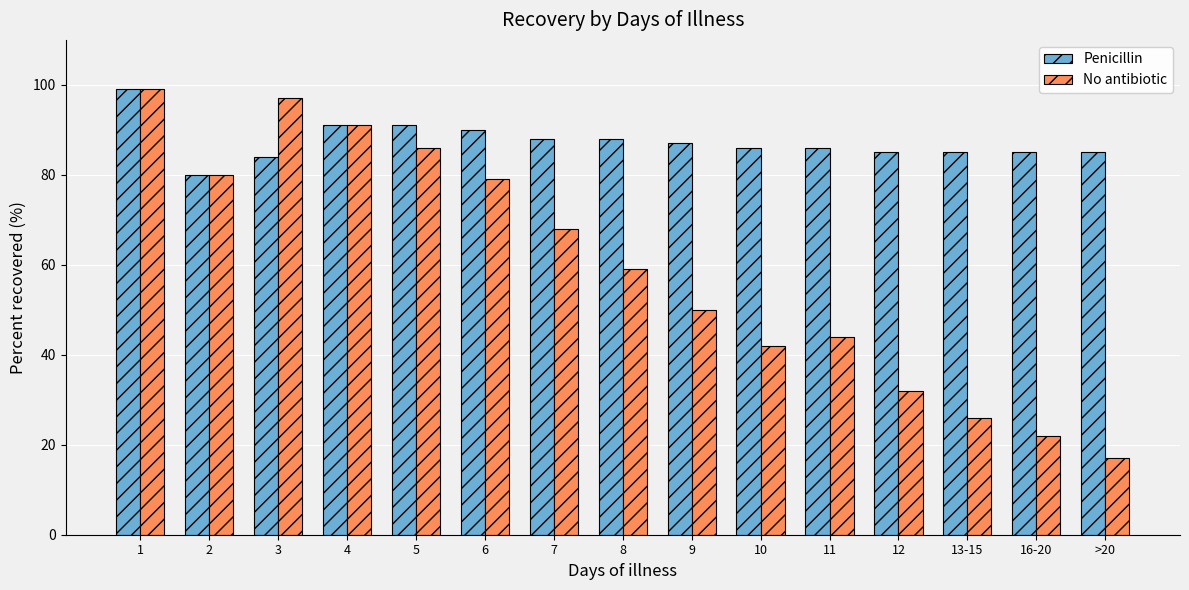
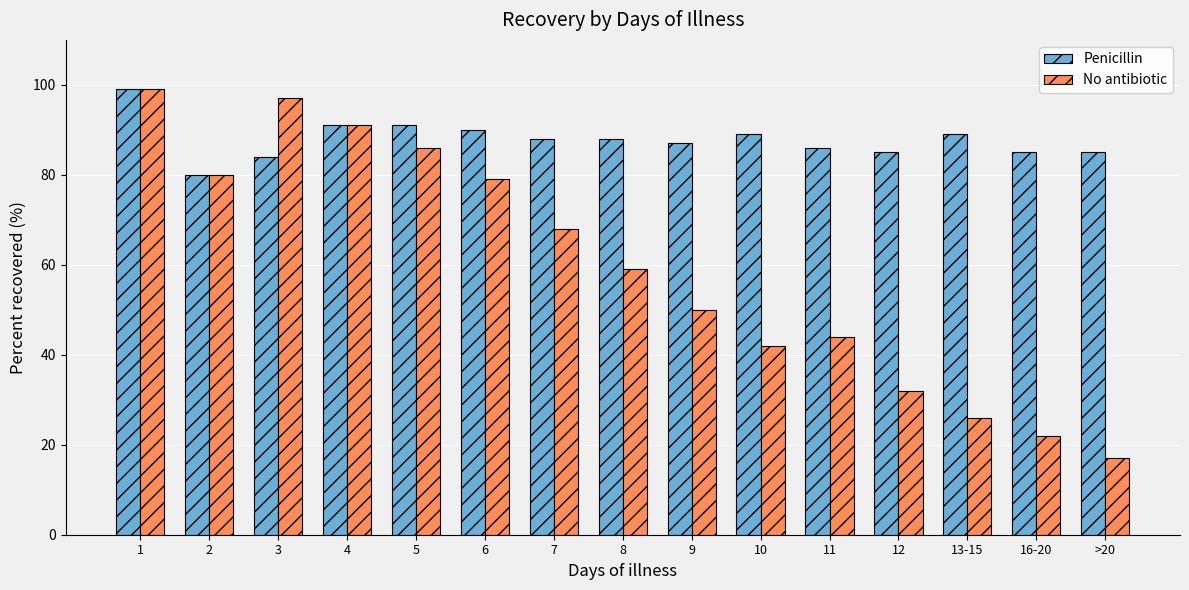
  {
    "Penicillin": {
      "1": 99,
      "2": 80,
      "3": 84,
      "4": 91,
      "5": 91,
      "6": 90,
      "7": 88,
      "8": 88,
      "9": 87,
-     "10": 86,
+     "10": 89,
      "11": 86,
      "12": 85,
-     "13-15": 85,
+     "13-15": 89,
      "16-20": 85,
      ">20": 85
    },
    "No antibiotic": {
      "1": 99,
      "2": 80,
      "3": 97,
      "4": 91,
      "5": 86,
      "6": 79,
      "7": 68,
      "8": 59,
      "9": 50,
      "10": 42,
      "11": 44,
      "12": 32,
      "13-15": 26,
      "16-20": 22,
      ">20": 17
    }
  }
